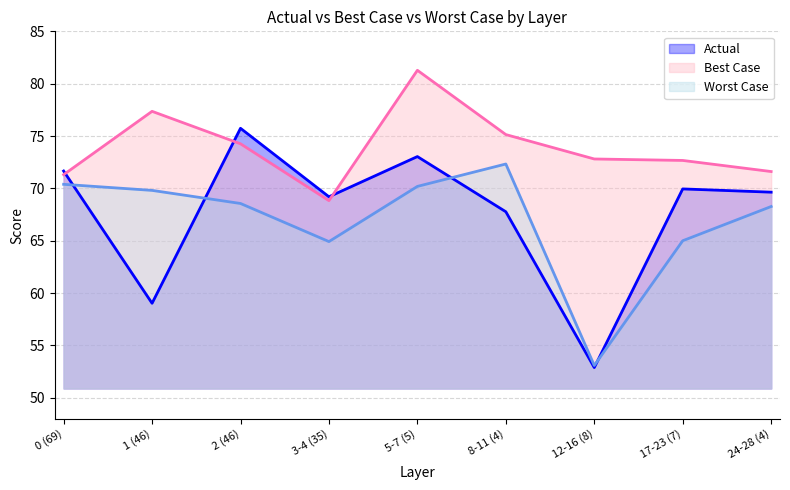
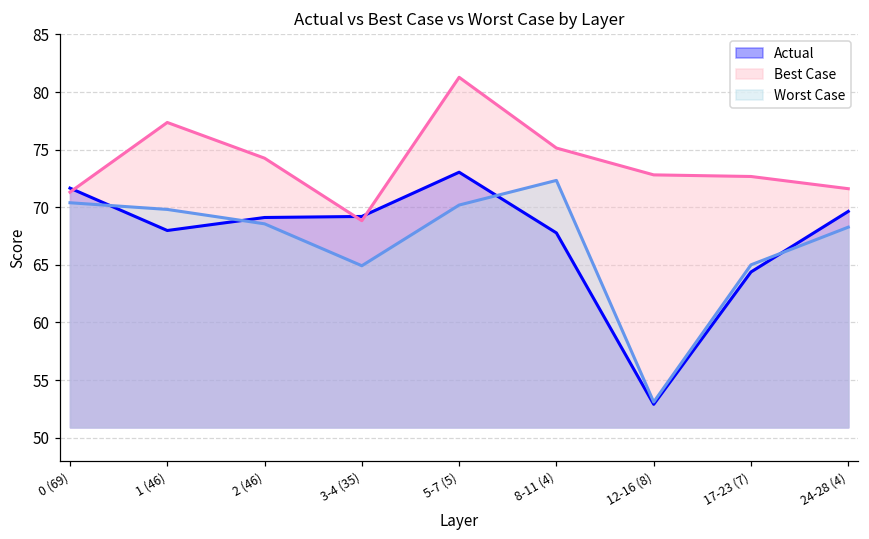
  {
    "Actual": {
      "0 (69)": 71.7,
-     "1 (46)": 59.0,
-     "2 (46)": 75.7,
+     "1 (46)": 68.0,
+     "2 (46)": 69.1,
      "3-4 (35)": 69.2,
      "5-7 (5)": 73.0,
      "8-11 (4)": 67.8,
-     "17-23 (7)": 70.0,
+     "17-23 (7)": 64.4,
      "24-28 (4)": 69.6
    }
  }
